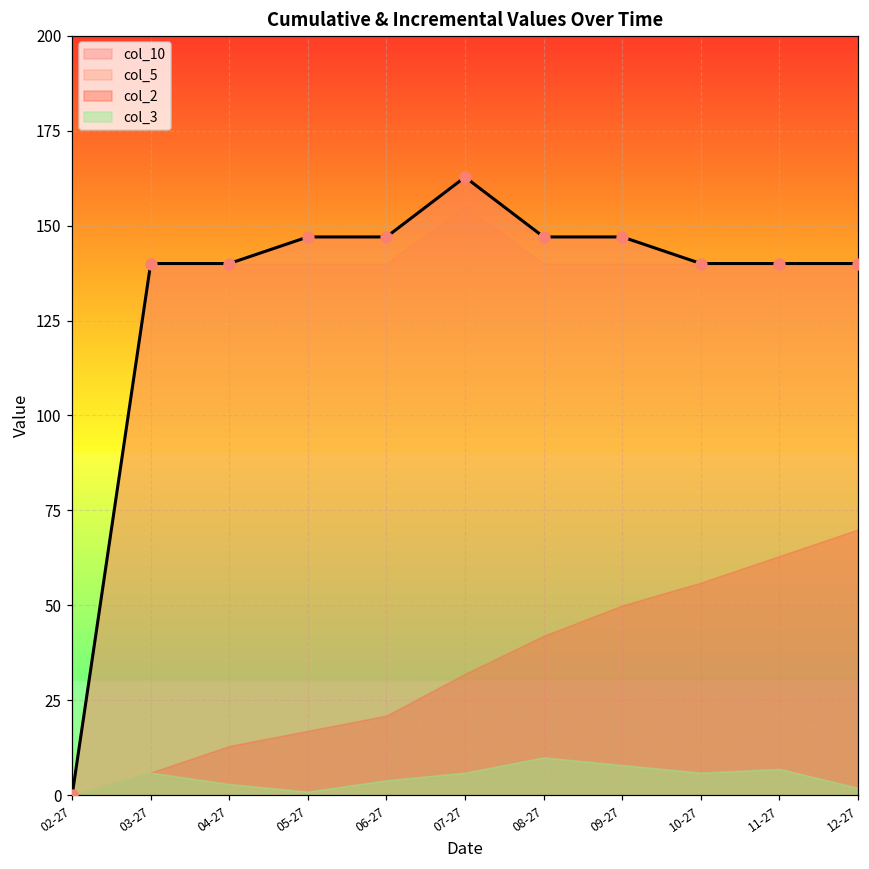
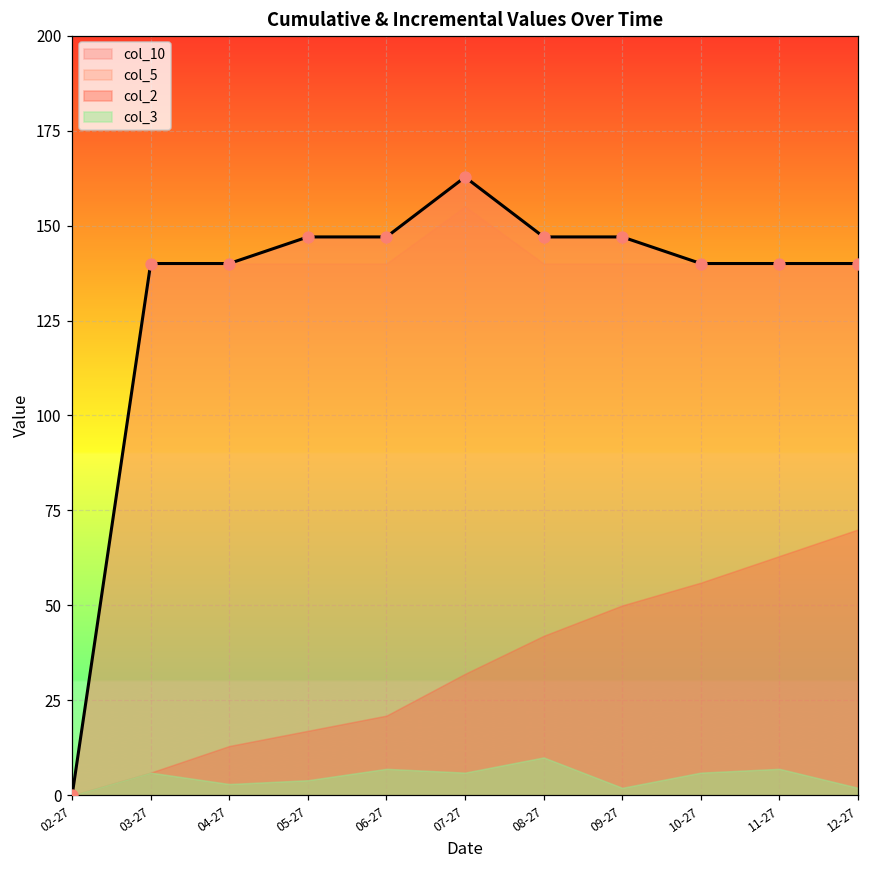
  {
    "col_3": {
      "04-27": 3,
-     "05-27": 1,
-     "06-27": 4,
+     "05-27": 4,
+     "06-27": 7,
      "07-27": 6,
      "08-27": 10,
-     "09-27": 8,
+     "09-27": 2,
      "10-27": 6,
      "11-27": 7,
      "12-27": 2
    }
  }
